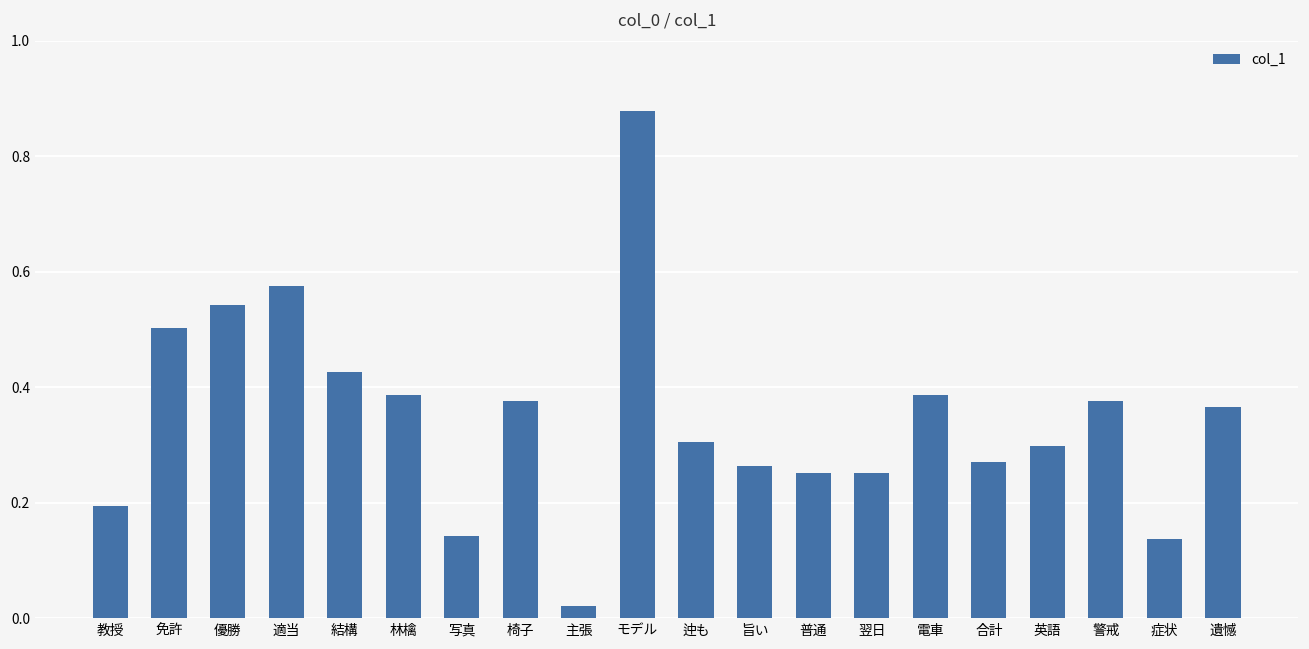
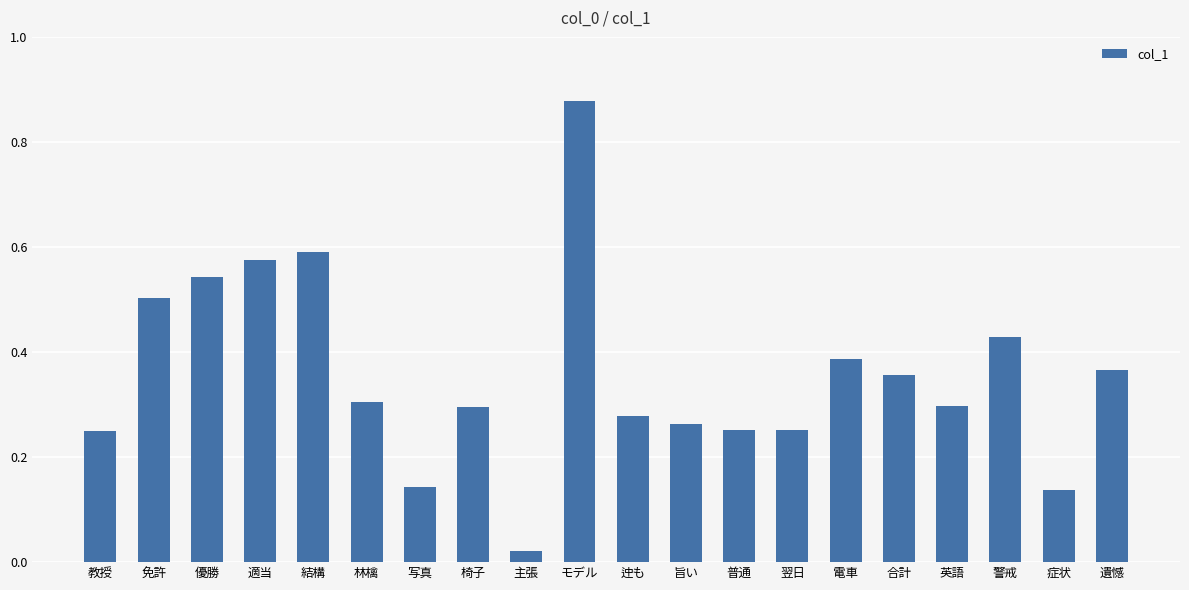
  {
-   "教授": 0.20,
+   "教授": 0.25,
    "免許": 0.50,
    "優勝": 0.54,
    "適当": 0.58,
-   "結構": 0.43,
-   "林檎": 0.39,
+   "結構": 0.59,
+   "林檎": 0.30,
    "写真": 0.14,
-   "椅子": 0.38,
+   "椅子": 0.30,
    "主張": 0.02,
    "モデル": 0.88,
-   "迚も": 0.30,
+   "迚も": 0.28,
    "旨い": 0.26,
    "普通": 0.25,
    "翌日": 0.25,
    "電車": 0.39,
-   "合計": 0.27,
+   "合計": 0.36,
    "英語": 0.30,
-   "警戒": 0.38,
+   "警戒": 0.43,
    "症状": 0.14,
    "遺憾": 0.37
  }
